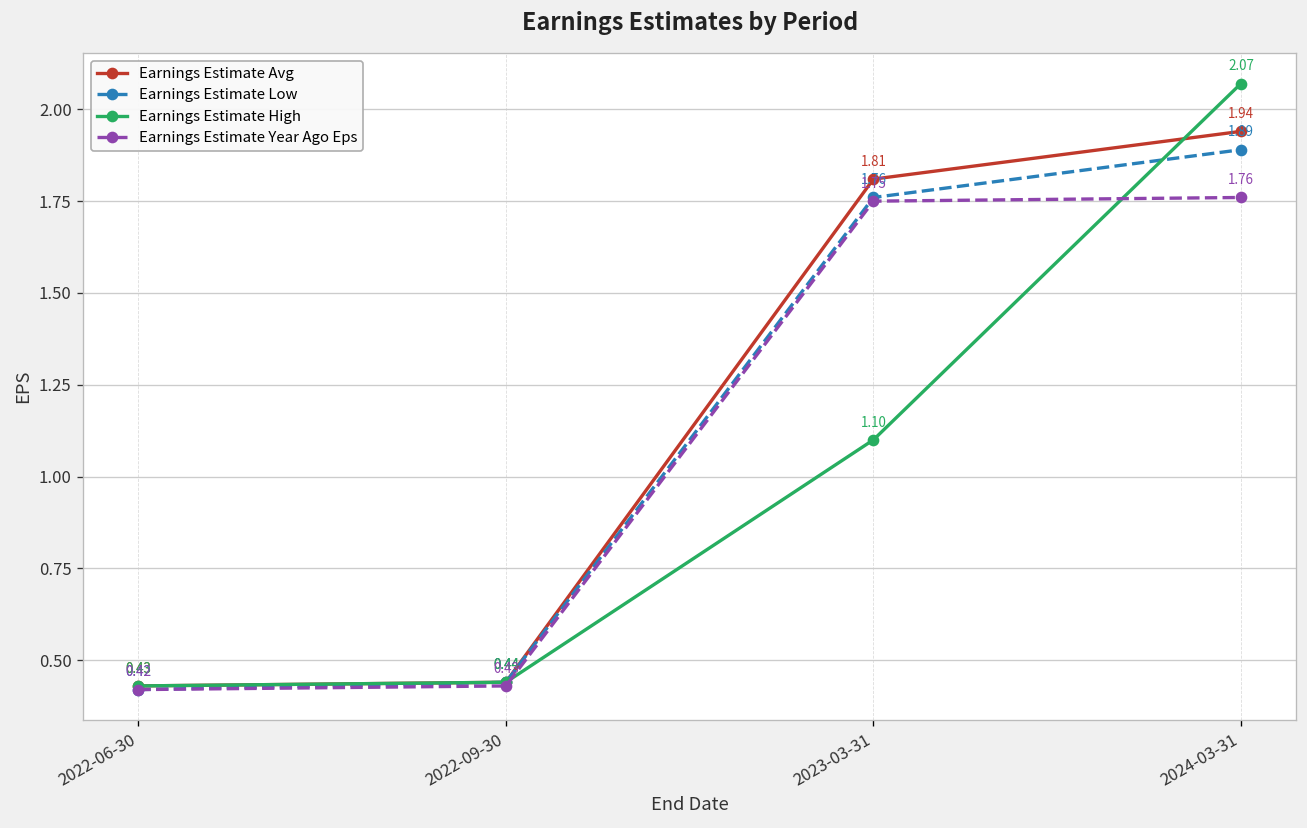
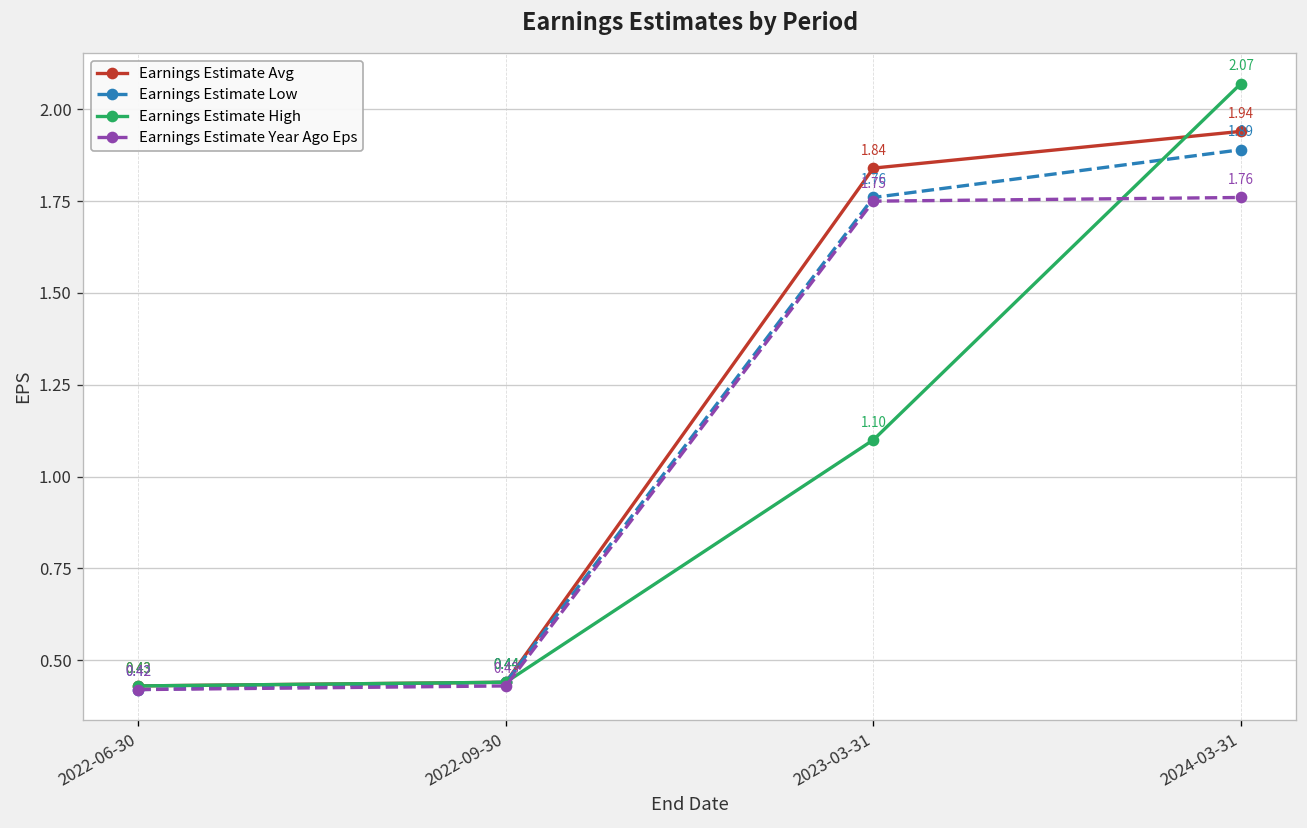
  {
    "Earnings Estimate Avg": {
-     "2023-03-31": 1.81,
+     "2023-03-31": 1.84,
      "2024-03-31": 1.94
    },
    "Earnings Estimate High": {
      "2023-03-31": 1.10,
      "2024-03-31": 2.07
    },
    "Earnings Estimate Year Ago Eps": {
      "2024-03-31": 1.76
    }
  }
